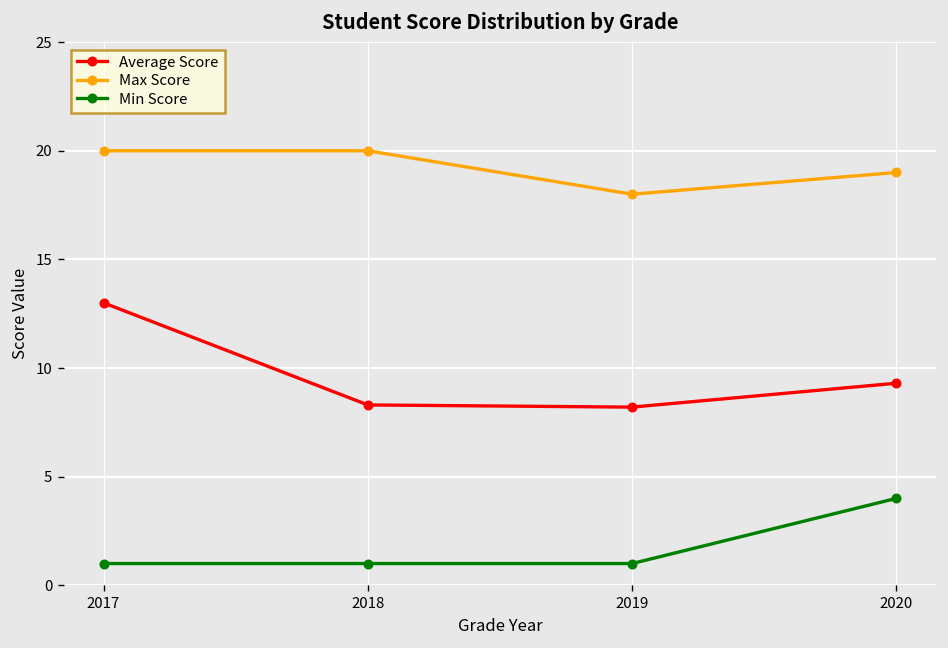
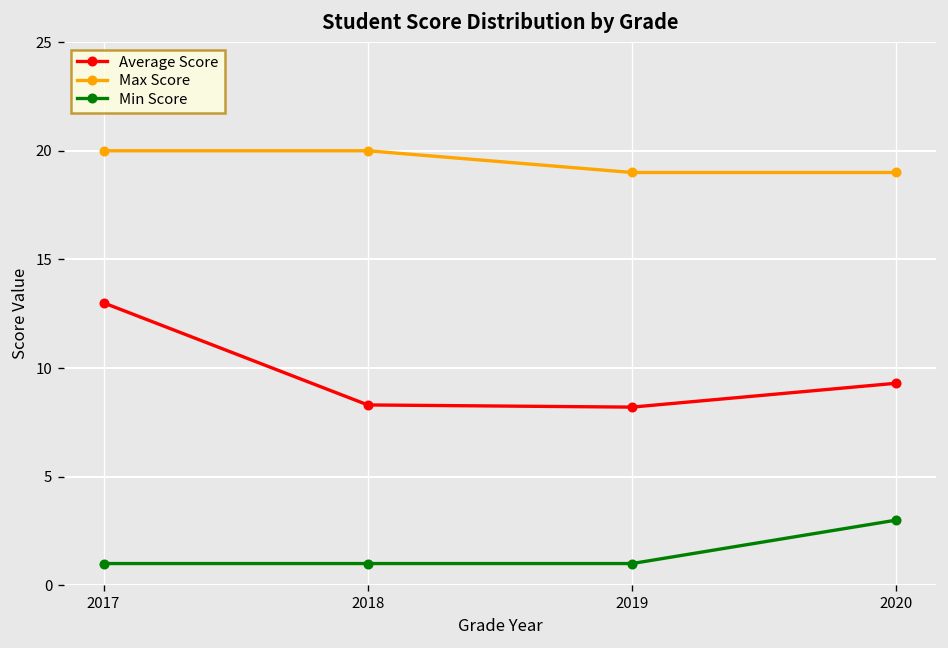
  {
    "Average Score": {
      "2017": 13,
      "2018": 8.3,
      "2019": 8.2,
      "2020": 9.3
    },
    "Max Score": {
      "2017": 20,
      "2018": 20,
-     "2019": 18,
+     "2019": 19,
      "2020": 19
    },
    "Min Score": {
      "2017": 1,
      "2018": 1,
      "2019": 1,
-     "2020": 4
+     "2020": 3
    }
  }
